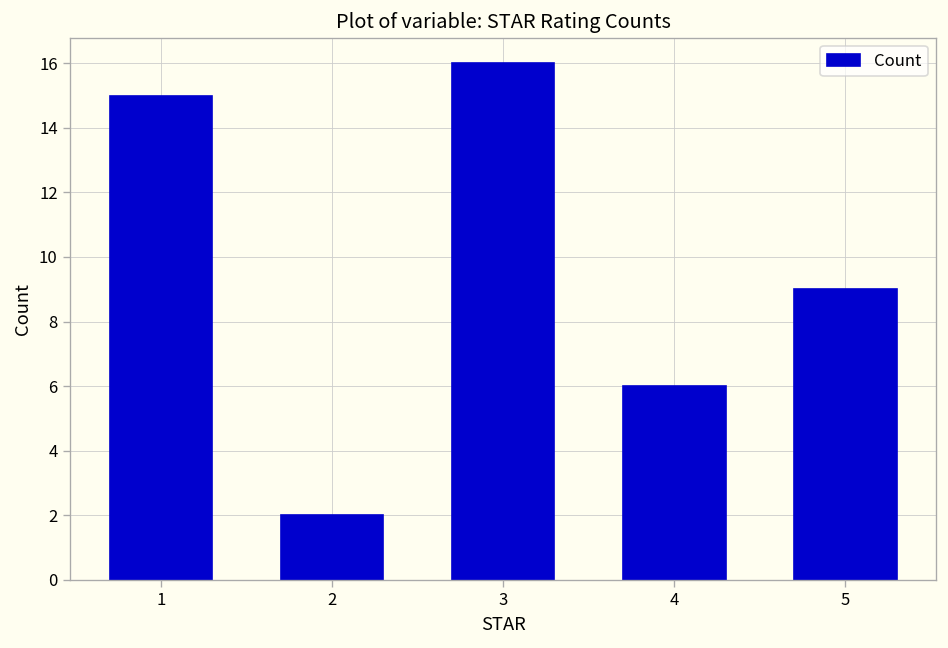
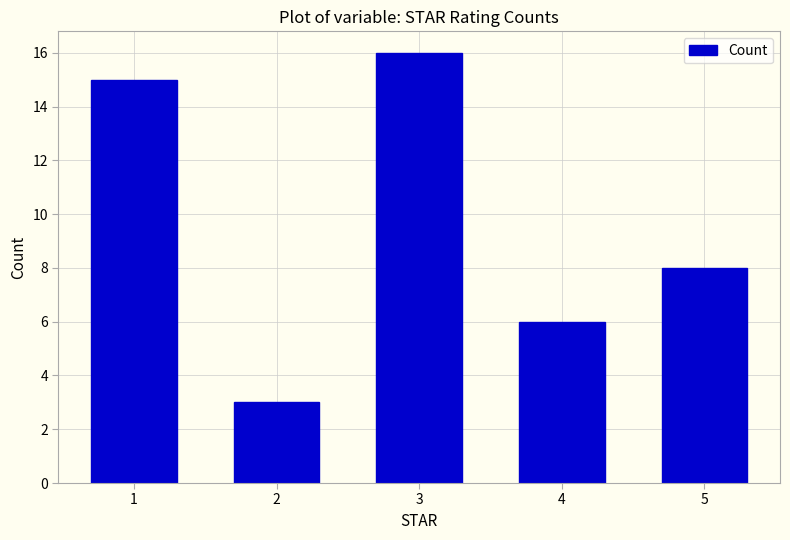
  {
    "1": 15,
-   "2": 2,
+   "2": 3,
    "3": 16,
    "4": 6,
-   "5": 9
+   "5": 8
  }
